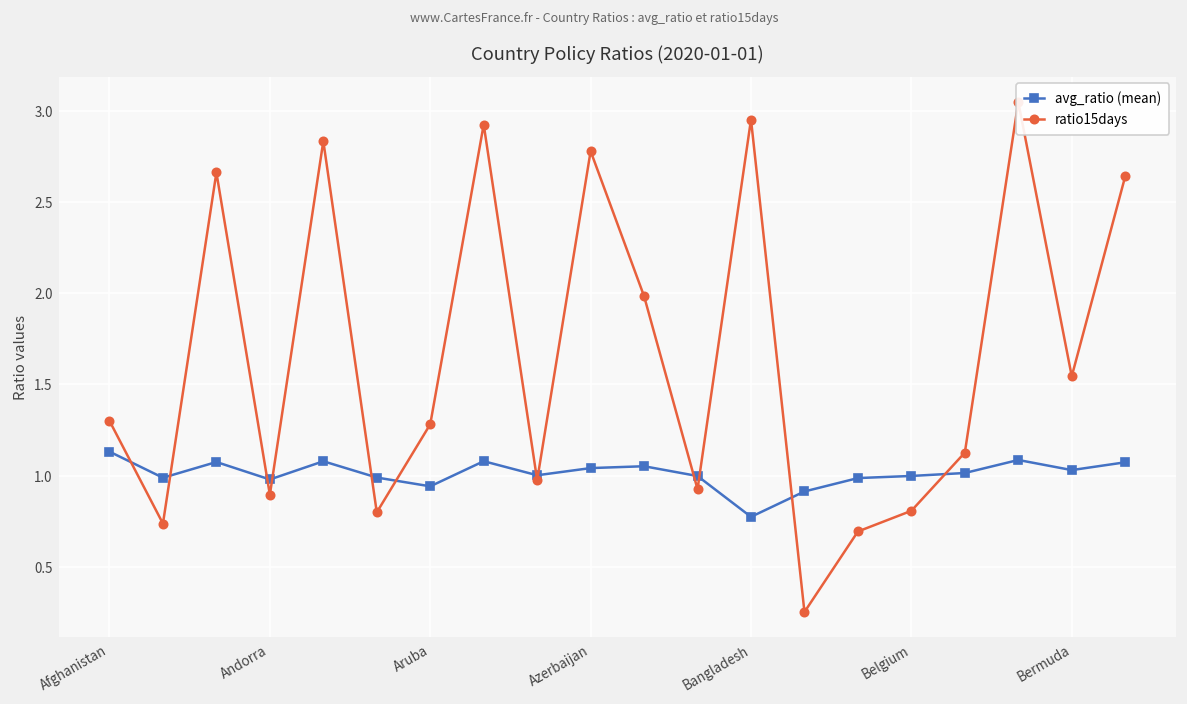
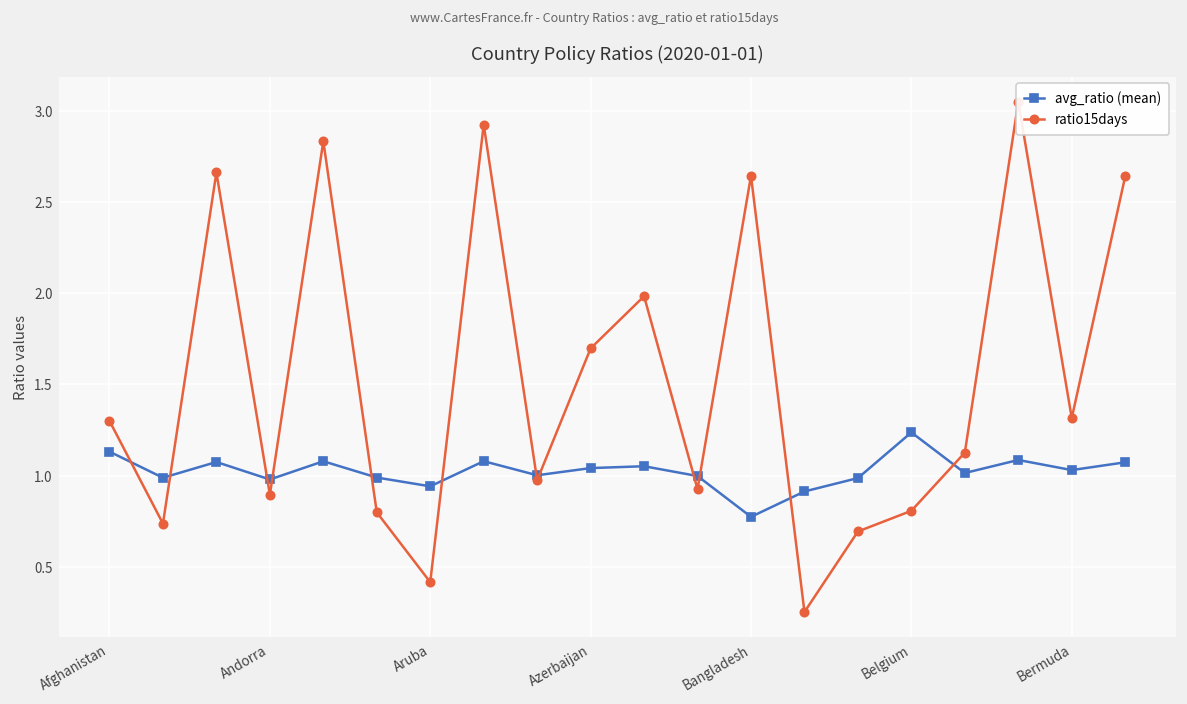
  {
    "avg_ratio (mean)": {
      "Afghanistan": 1.13,
      "Andorra": 0.98,
      "Aruba": 0.94,
      "Azerbaijan": 1.04,
      "Bangladesh": 0.77,
-     "Belgium": 1.00,
+     "Belgium": 1.24,
      "Bermuda": 1.03
    },
    "ratio15days": {
      "Afghanistan": 1.30,
      "Andorra": 0.90,
-     "Aruba": 1.28,
-     "Azerbaijan": 2.78,
-     "Bangladesh": 2.95,
+     "Aruba": 0.42,
+     "Azerbaijan": 1.70,
+     "Bangladesh": 2.64,
      "Belgium": 0.81,
-     "Bermuda": 1.54
+     "Bermuda": 1.32
    }
  }
